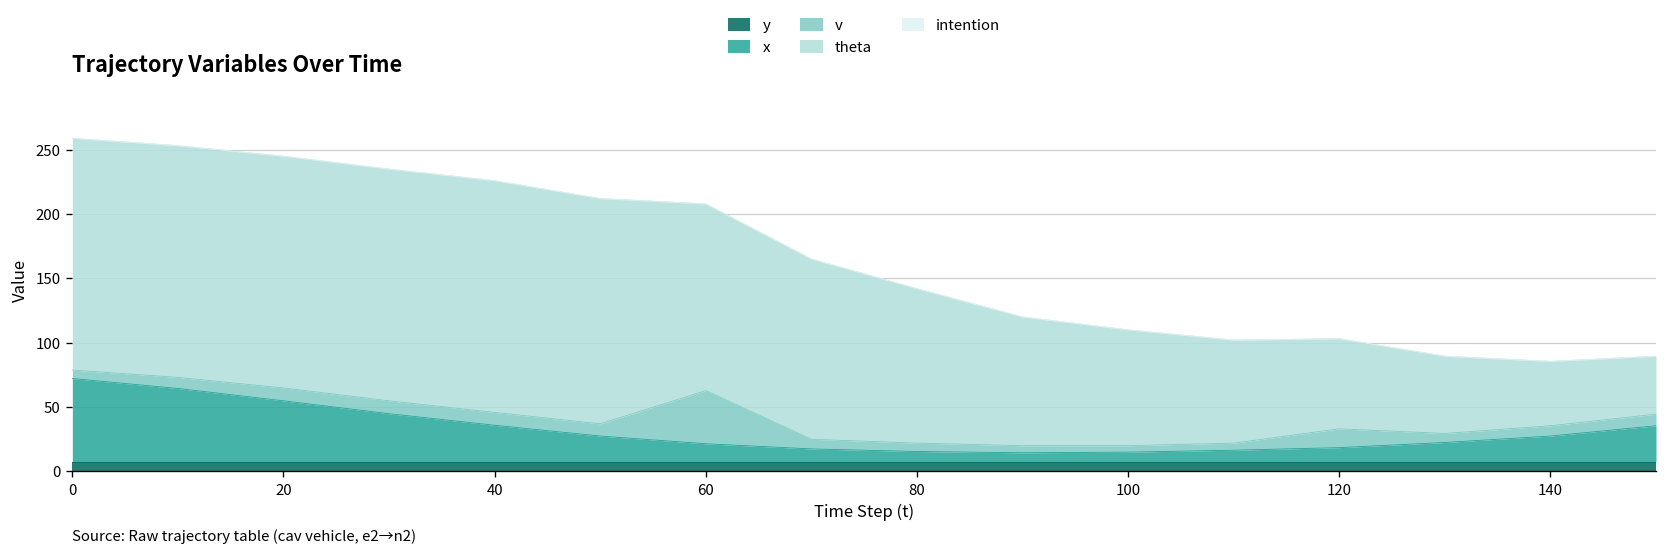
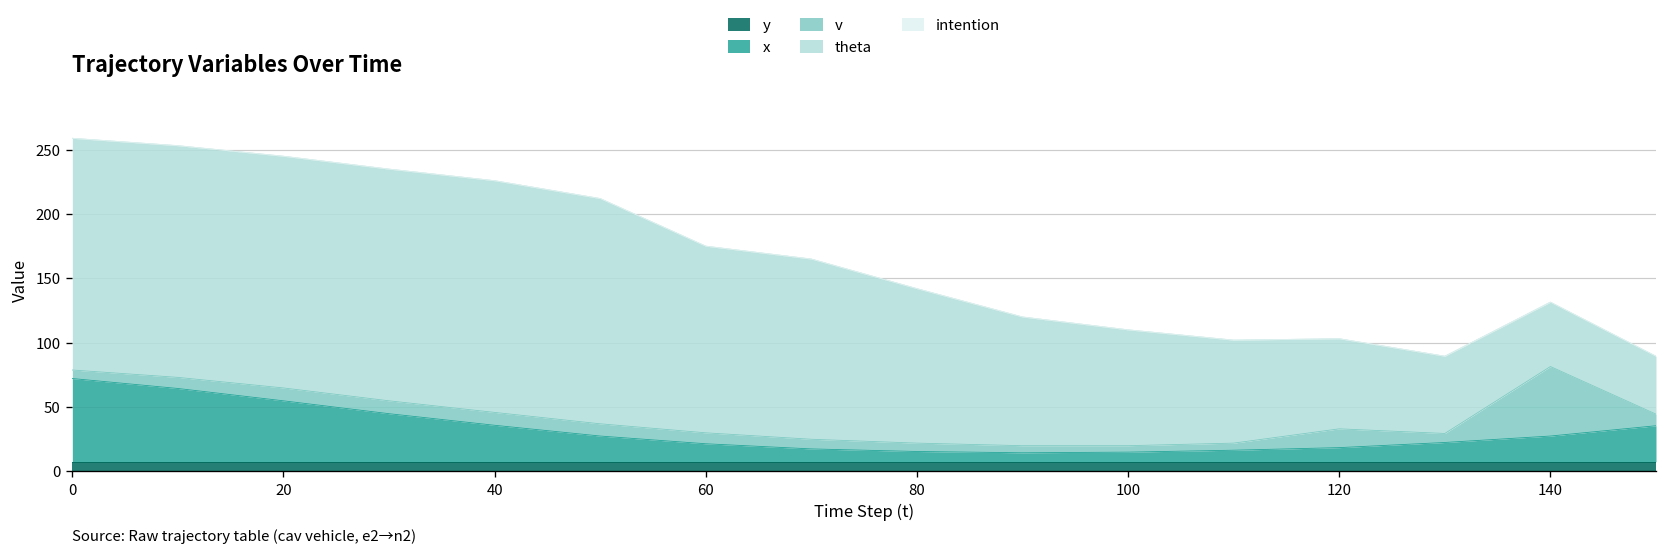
  {
    "y": {
      "0": 8,
      "20": 8,
      "40": 8,
      "60": 8,
      "80": 8,
      "100": 8,
      "120": 8,
      "140": 8
    },
    "x": {
      "0": 65,
      "20": 47,
      "40": 28,
      "60": 14,
      "80": 8,
      "100": 8,
      "120": 11,
      "140": 20
    },
    "v": {
      "0": 7,
      "20": 10,
      "40": 10,
-     "60": 41,
+     "60": 9,
      "80": 7,
      "100": 5,
      "120": 15,
-     "140": 8
+     "140": 54
    }
  }
